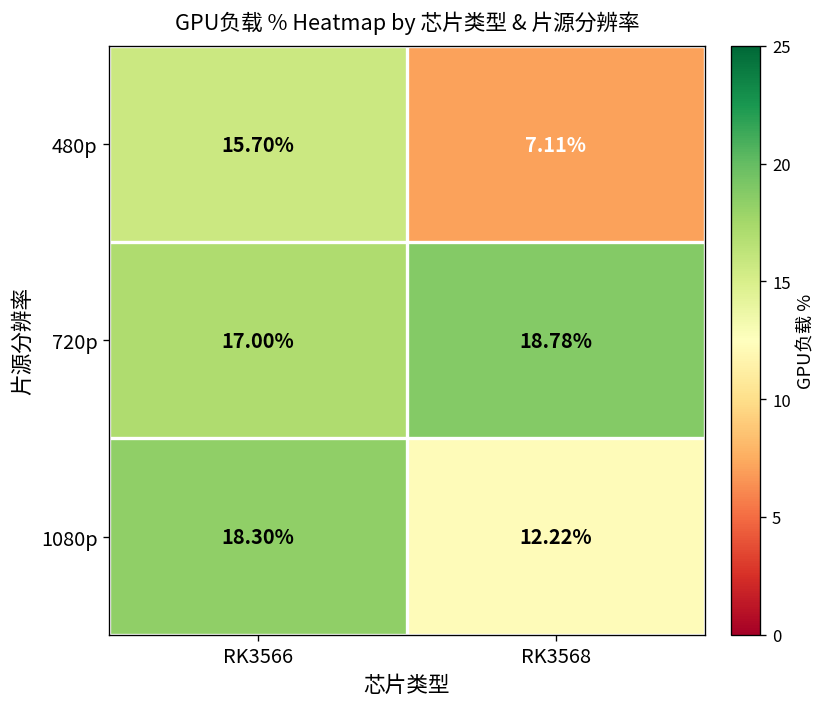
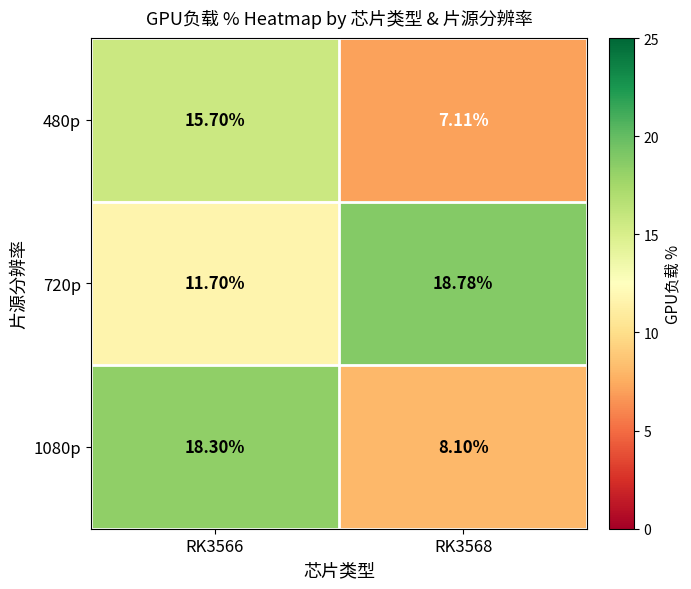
  {
    "480p": {
      "RK3566": "15.70%",
      "RK3568": "7.11%"
    },
    "720p": {
-     "RK3566": "17.00%",
+     "RK3566": "11.70%",
      "RK3568": "18.78%"
    },
    "1080p": {
      "RK3566": "18.30%",
-     "RK3568": "12.22%"
+     "RK3568": "8.10%"
    }
  }
